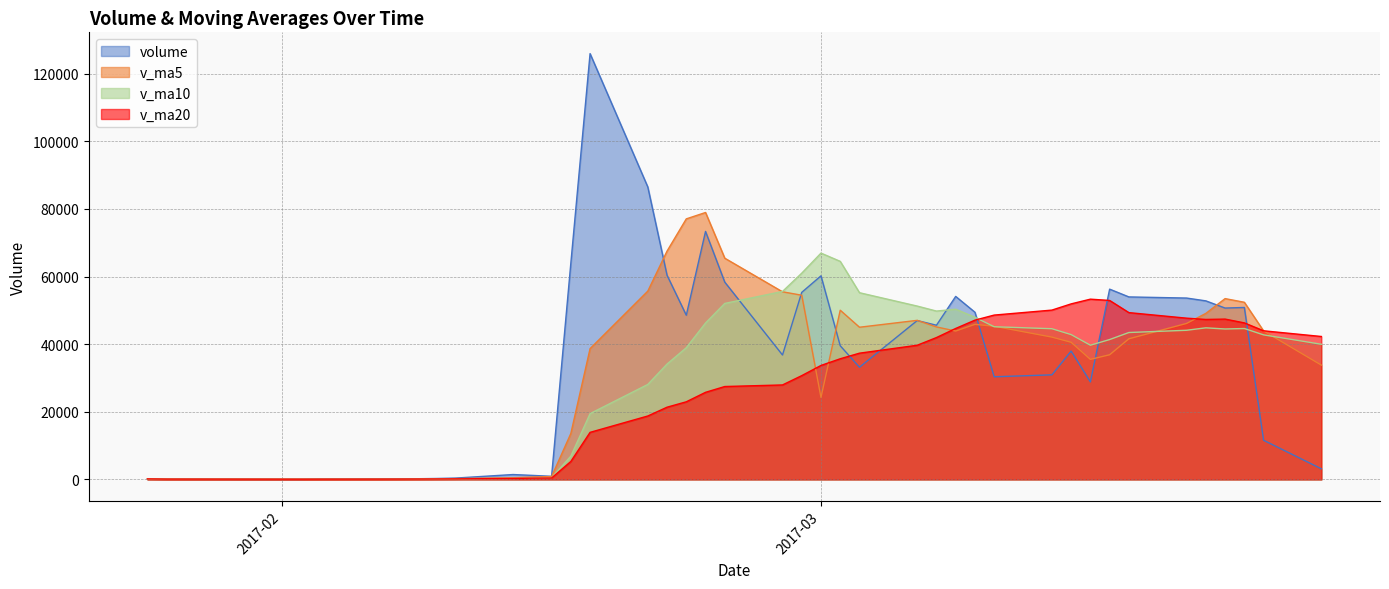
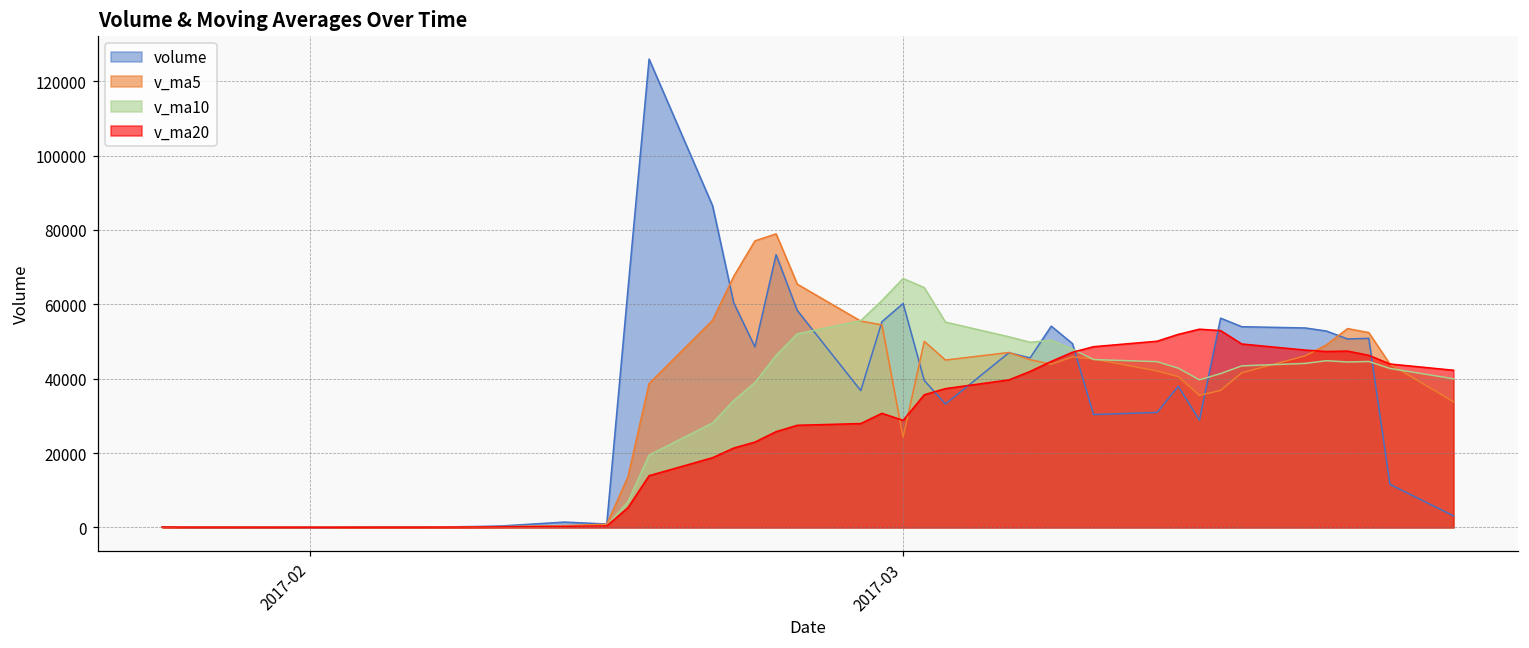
  {
    "volume": {
      "2017-03": 60000
    },
    "v_ma5": {
      "2017-03": 24000
    },
    "v_ma10": {
      "2017-03": 67000
    },
    "v_ma20": {
-     "2017-03": 34000
+     "2017-03": 29000
    }
  }
